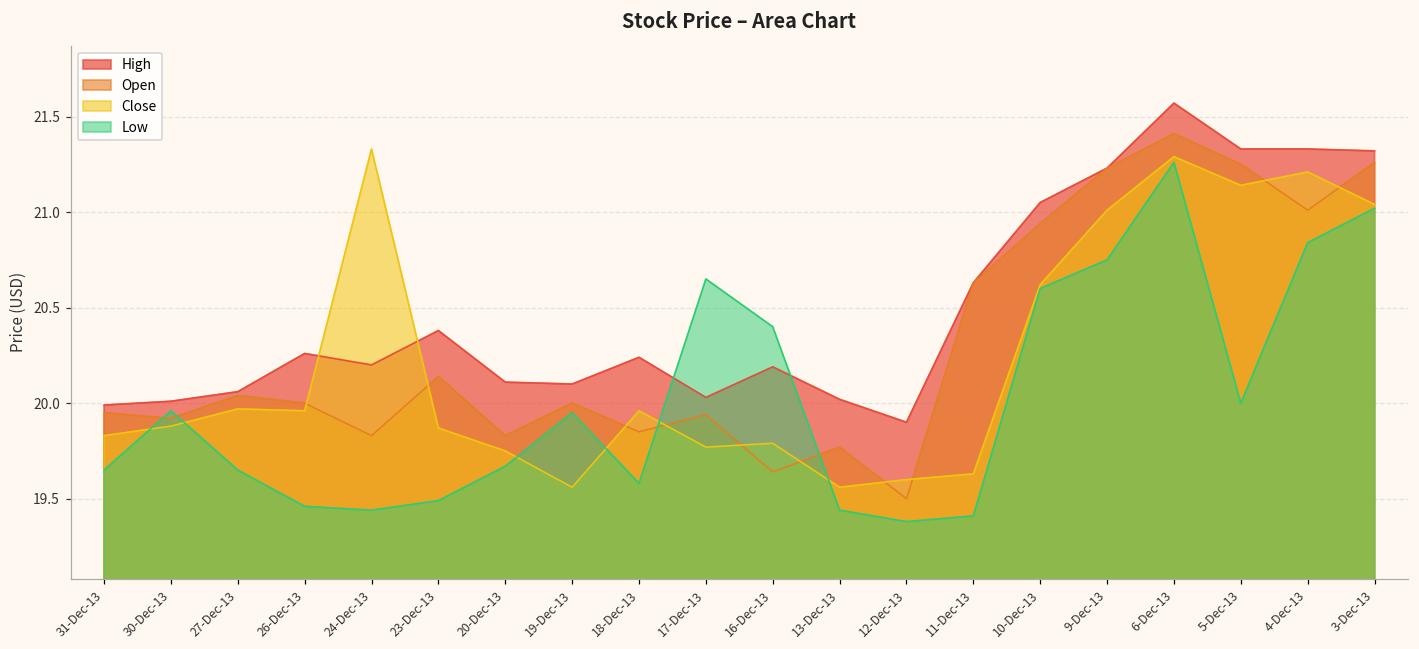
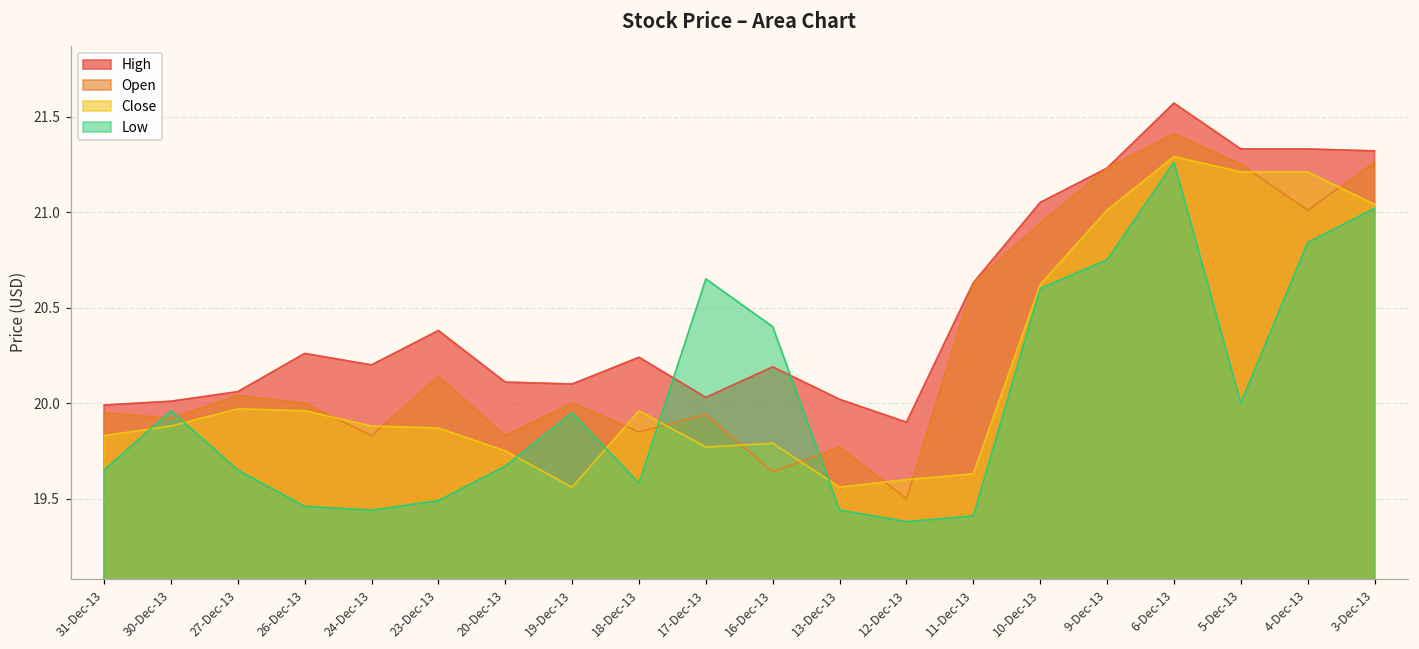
  {
    "Close": {
      "31-Dec-13": 19.83,
      "30-Dec-13": 19.88,
      "27-Dec-13": 19.97,
      "26-Dec-13": 19.96,
-     "24-Dec-13": 21.33,
+     "24-Dec-13": 19.88,
      "23-Dec-13": 19.87,
      "20-Dec-13": 19.75,
      "19-Dec-13": 19.56,
      "18-Dec-13": 19.96,
      "17-Dec-13": 19.77,
      "16-Dec-13": 19.79,
      "13-Dec-13": 19.56,
      "12-Dec-13": 19.60,
      "11-Dec-13": 19.63,
      "10-Dec-13": 20.62,
      "9-Dec-13": 21.01,
      "6-Dec-13": 21.29,
-     "5-Dec-13": 21.14,
+     "5-Dec-13": 21.21,
      "4-Dec-13": 21.21,
      "3-Dec-13": 21.04
    },
    "Low": {
      "31-Dec-13": 19.65,
      "30-Dec-13": 19.96,
      "27-Dec-13": 19.65,
      "26-Dec-13": 19.46,
      "24-Dec-13": 19.44,
      "23-Dec-13": 19.49,
      "20-Dec-13": 19.67,
      "19-Dec-13": 19.95,
      "18-Dec-13": 19.58,
      "17-Dec-13": 20.65,
      "16-Dec-13": 20.40,
      "13-Dec-13": 19.44,
      "12-Dec-13": 19.38,
      "11-Dec-13": 19.41,
      "10-Dec-13": 20.60,
      "9-Dec-13": 20.75,
      "6-Dec-13": 21.26,
      "5-Dec-13": 20.00,
      "4-Dec-13": 20.84,
      "3-Dec-13": 21.02
    }
  }
